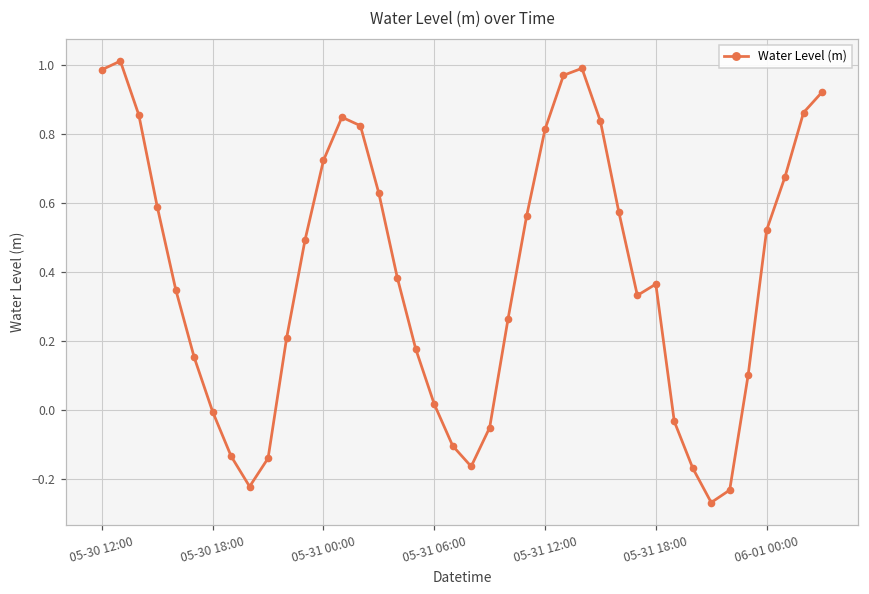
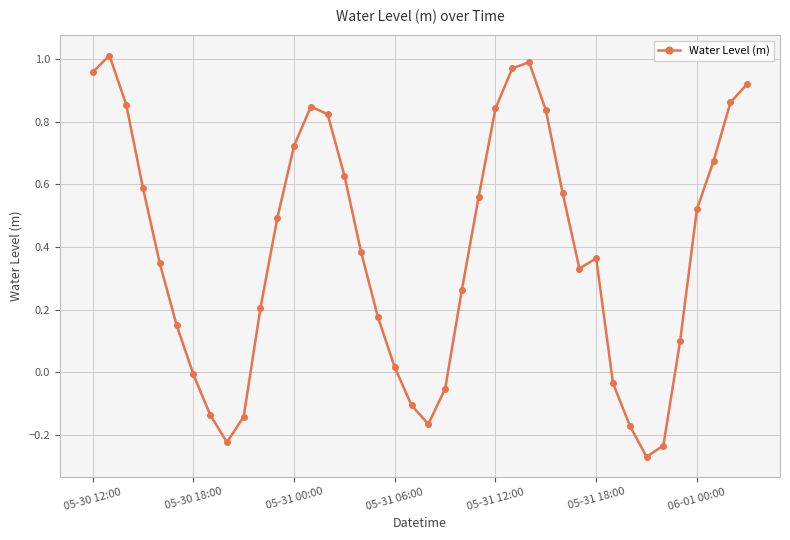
  {
-   "05-30 12:00": 0.99,
+   "05-30 12:00": 0.96,
    "05-30 18:00": -0.01,
    "05-31 00:00": 0.72,
    "05-31 06:00": 0.02,
-   "05-31 12:00": 0.81,
+   "05-31 12:00": 0.84,
    "05-31 18:00": 0.36,
    "06-01 00:00": 0.52
  }
